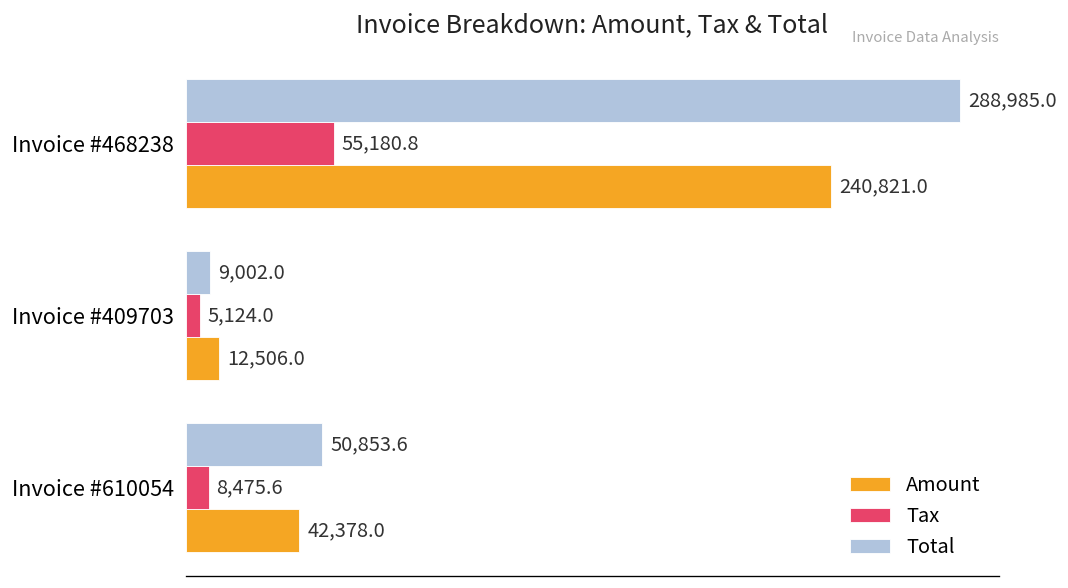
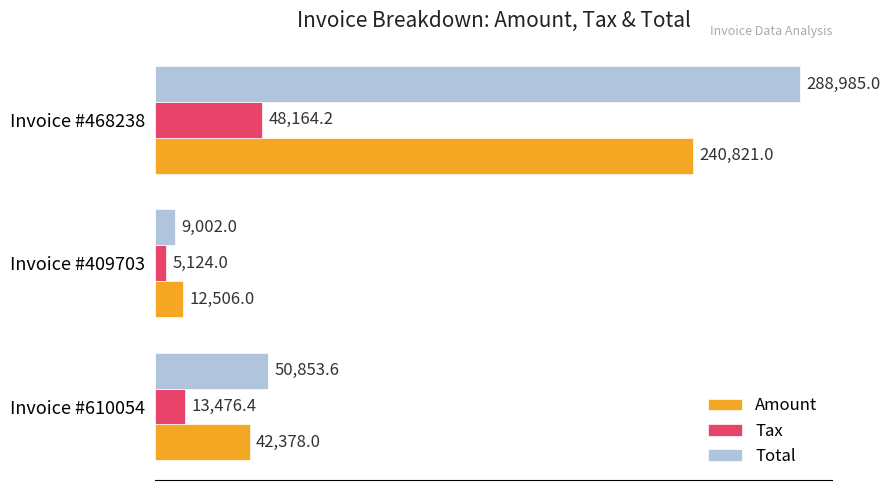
  {
    "Amount": {
      "Invoice #468238": "240,821.0",
      "Invoice #409703": "12,506.0",
      "Invoice #610054": "42,378.0"
    },
    "Tax": {
-     "Invoice #468238": "55,180.8",
+     "Invoice #468238": "48,164.2",
      "Invoice #409703": "5,124.0",
-     "Invoice #610054": "8,475.6"
+     "Invoice #610054": "13,476.4"
    },
    "Total": {
      "Invoice #468238": "288,985.0",
      "Invoice #409703": "9,002.0",
      "Invoice #610054": "50,853.6"
    }
  }
